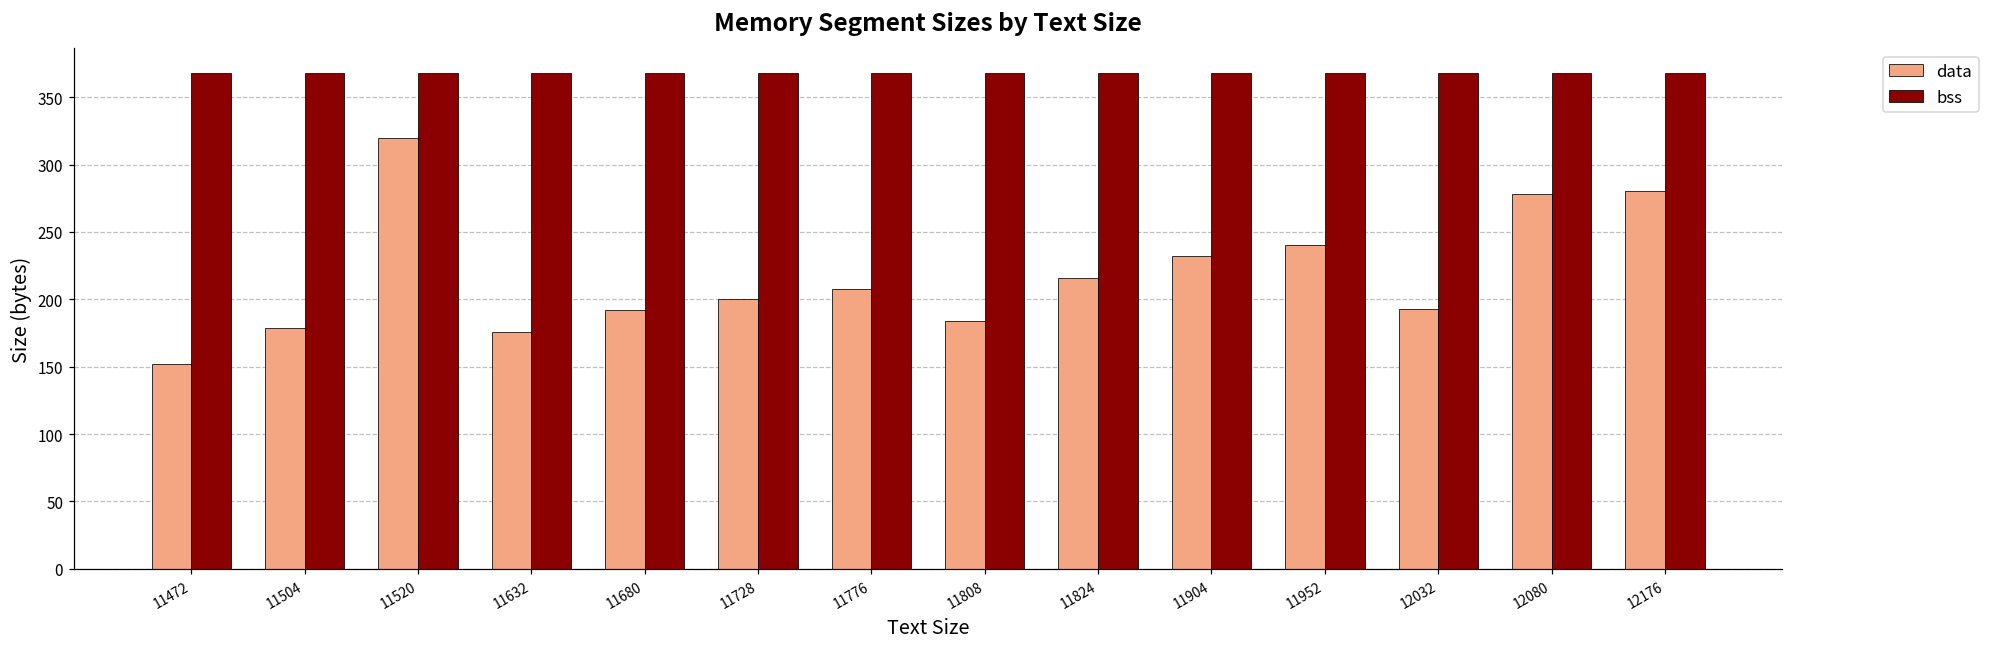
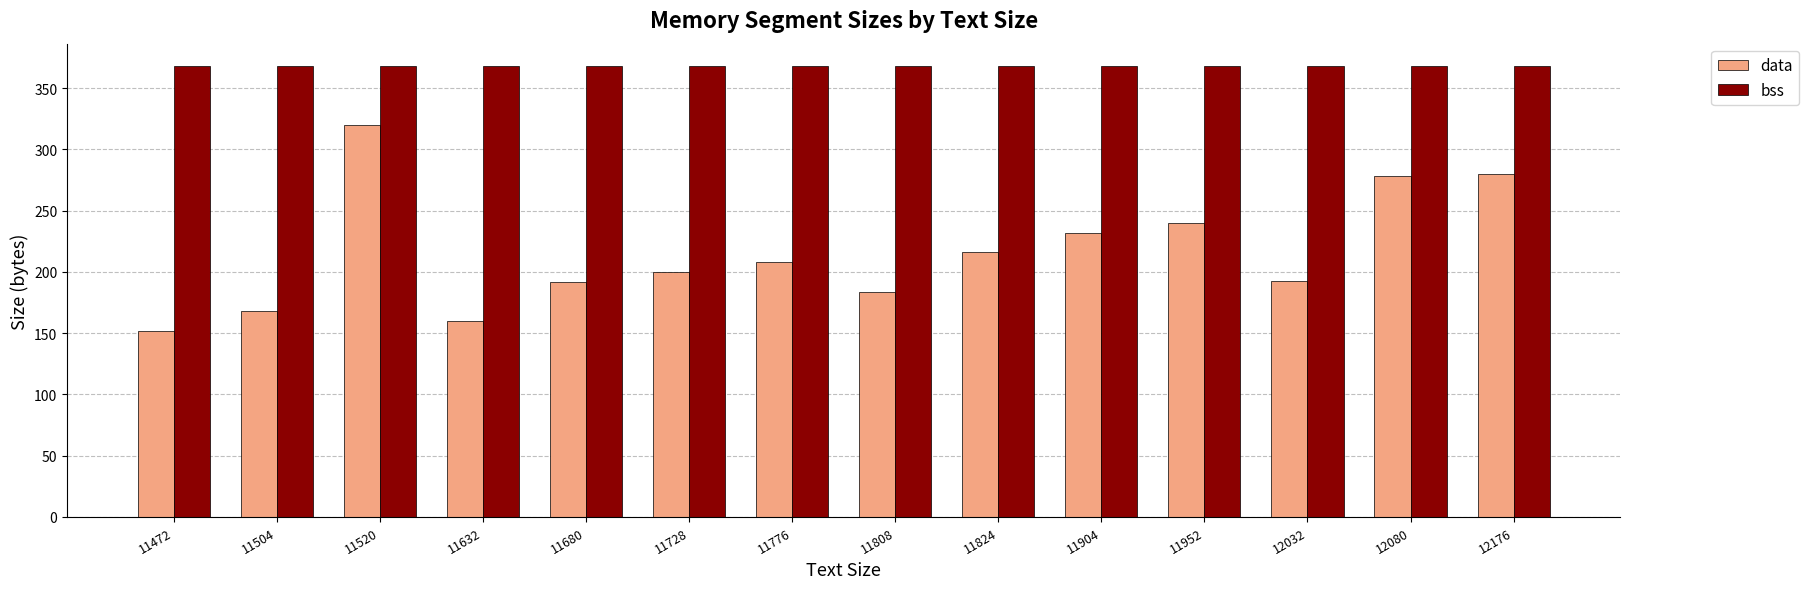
  {
    "data": {
      "11472": 152,
-     "11504": 179,
+     "11504": 168,
      "11520": 320,
-     "11632": 176,
+     "11632": 160,
      "11680": 192,
      "11728": 200,
      "11776": 208,
      "11808": 184,
      "11824": 216,
      "11904": 232,
      "11952": 240,
      "12032": 193,
      "12080": 278,
      "12176": 280
    },
    "bss": {
      "11472": 368,
      "11504": 368,
      "11520": 368,
      "11632": 368,
      "11680": 368,
      "11728": 368,
      "11776": 368,
      "11808": 368,
      "11824": 368,
      "11904": 368,
      "11952": 368,
      "12032": 368,
      "12080": 368,
      "12176": 368
    }
  }
